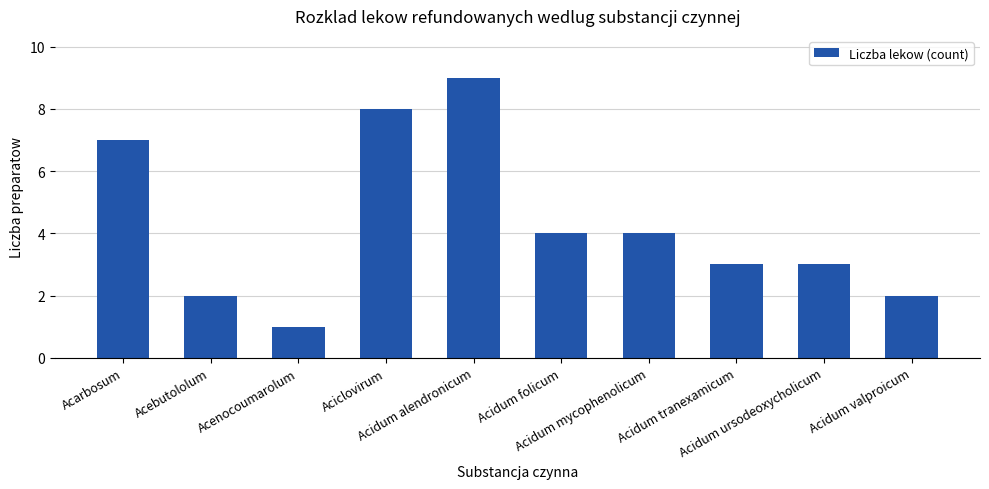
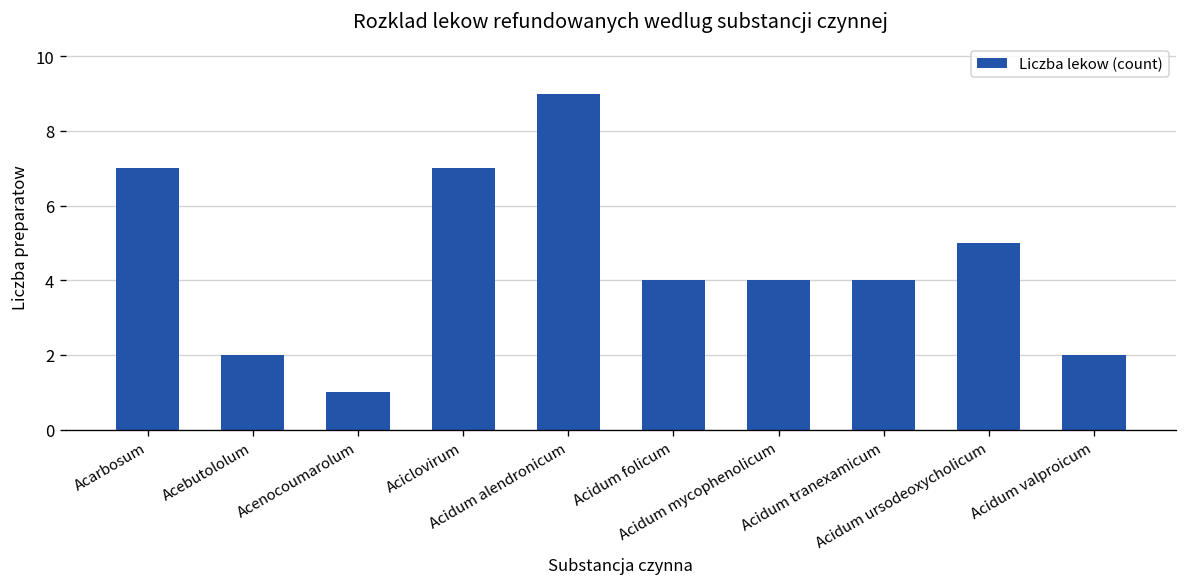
  {
    "Acarbosum": 7,
    "Acebutololum": 2,
    "Acenocoumarolum": 1,
-   "Aciclovirum": 8,
+   "Aciclovirum": 7,
    "Acidum alendronicum": 9,
    "Acidum folicum": 4,
    "Acidum mycophenolicum": 4,
-   "Acidum tranexamicum": 3,
-   "Acidum ursodeoxycholicum": 3,
+   "Acidum tranexamicum": 4,
+   "Acidum ursodeoxycholicum": 5,
    "Acidum valproicum": 2
  }
